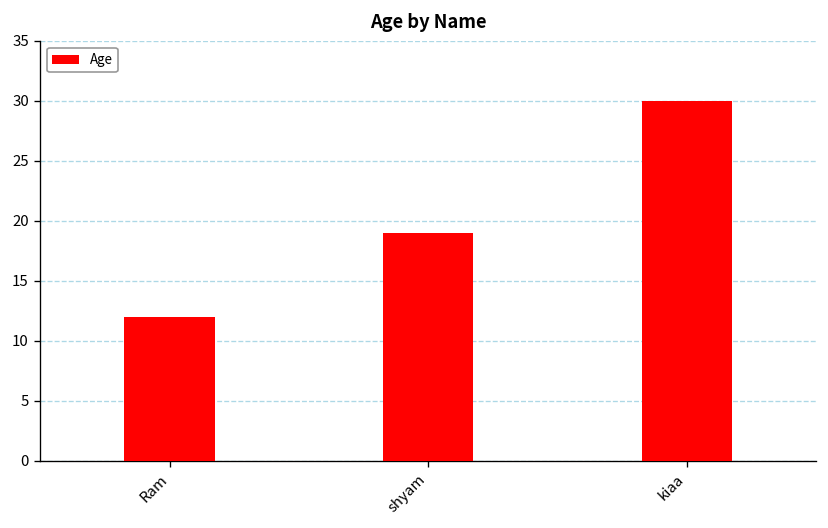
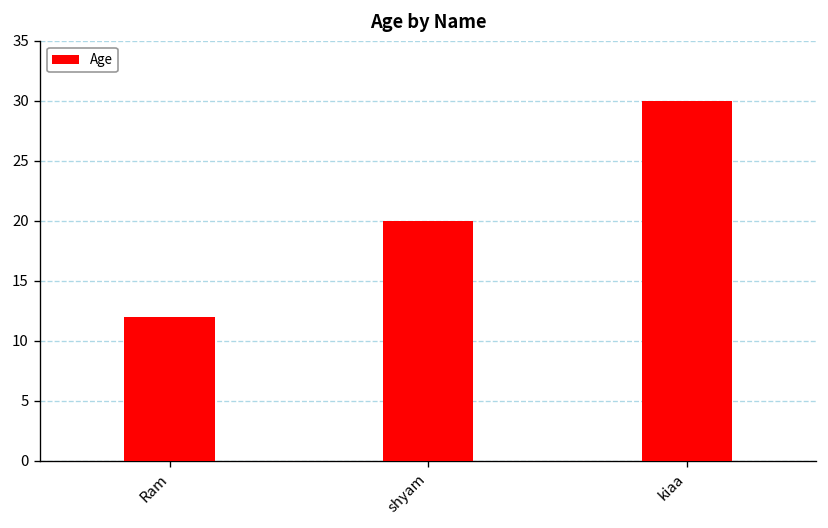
  {
    "Ram": 12,
-   "shyam": 19,
+   "shyam": 20,
    "kiaa": 30
  }
